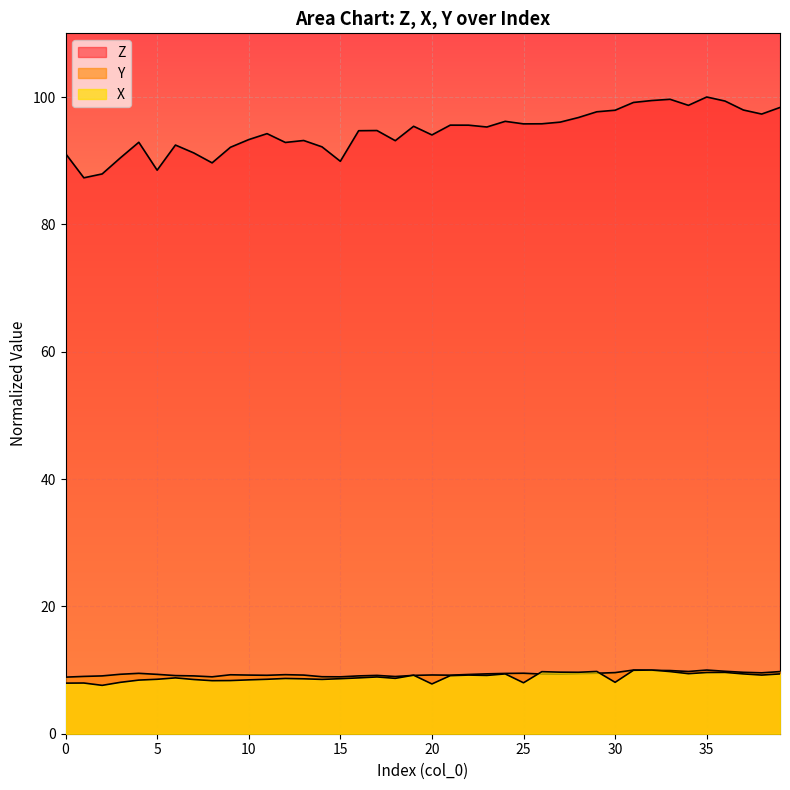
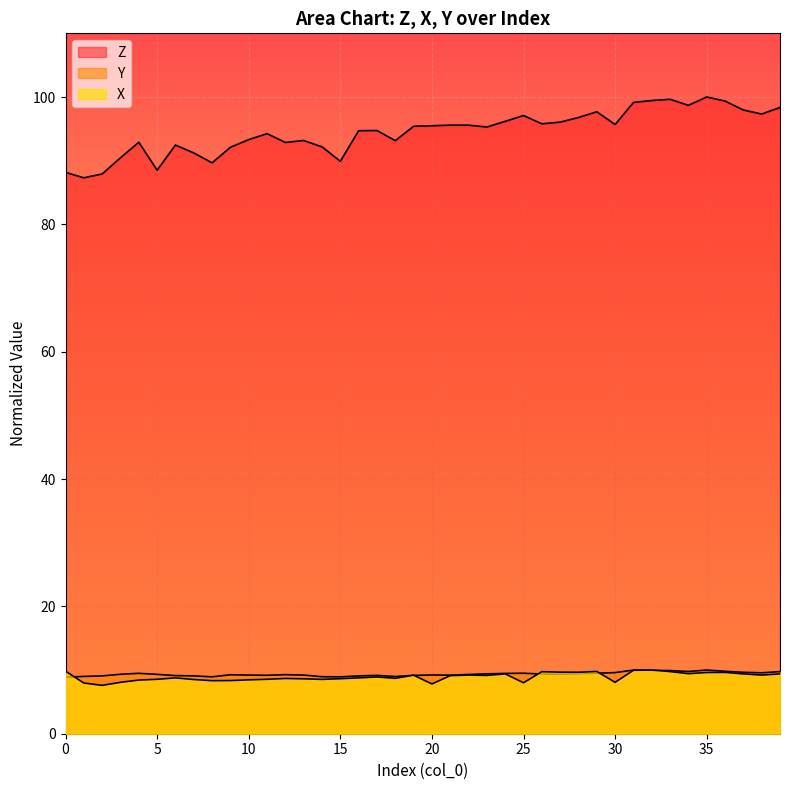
  {
    "Z": {
-     "0": 91,
+     "0": 88,
      "5": 89,
      "10": 93,
      "15": 90,
-     "20": 94,
-     "25": 96,
-     "30": 98,
+     "20": 95,
+     "25": 97,
+     "30": 96,
      "35": 100
    },
    "Y": {
      "0": 9,
      "5": 9,
      "10": 9,
      "20": 9,
      "25": 10,
      "30": 10
    },
    "X": {
-     "0": 8,
+     "0": 10,
      "5": 9,
      "10": 8,
      "20": 8,
      "25": 8,
      "30": 8
    }
  }
